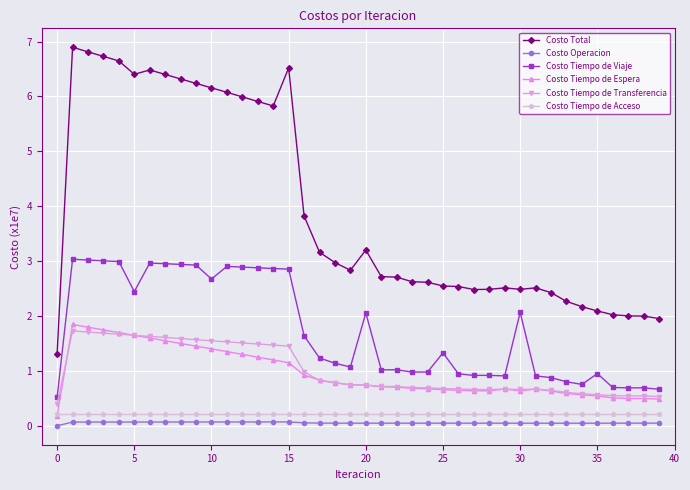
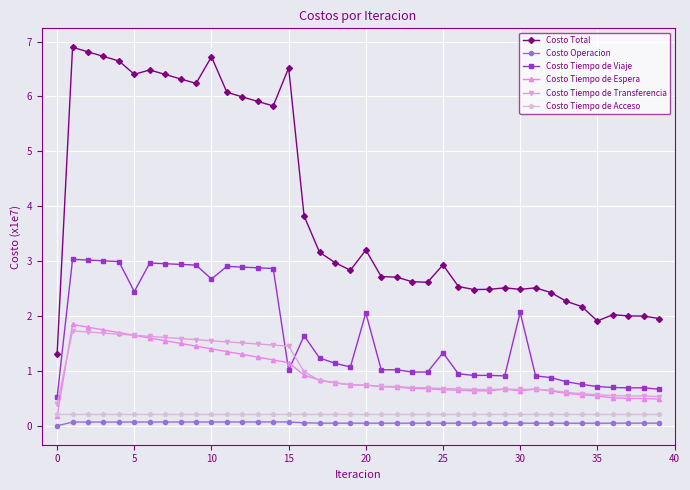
  {
    "Costo Total": {
      "0": 1.3,
      "5": 6.4,
-     "10": 6.2,
+     "10": 6.7,
      "15": 6.5,
      "20": 3.2,
-     "25": 2.5,
+     "25": 2.9,
      "30": 2.5,
-     "35": 2.1
+     "35": 1.9
    },
    "Costo Operacion": {
      "0": 0.0,
      "5": 0.1,
      "10": 0.1,
      "15": 0.1,
      "20": 0.0,
      "25": 0.0,
      "30": 0.0,
      "35": 0.0
    },
    "Costo Tiempo de Viaje": {
      "0": 0.5,
      "5": 2.4,
      "10": 2.7,
-     "15": 2.9,
+     "15": 1.0,
      "20": 2.1,
      "25": 1.3,
      "30": 2.1,
-     "35": 1.0
+     "35": 0.7
    }
  }
